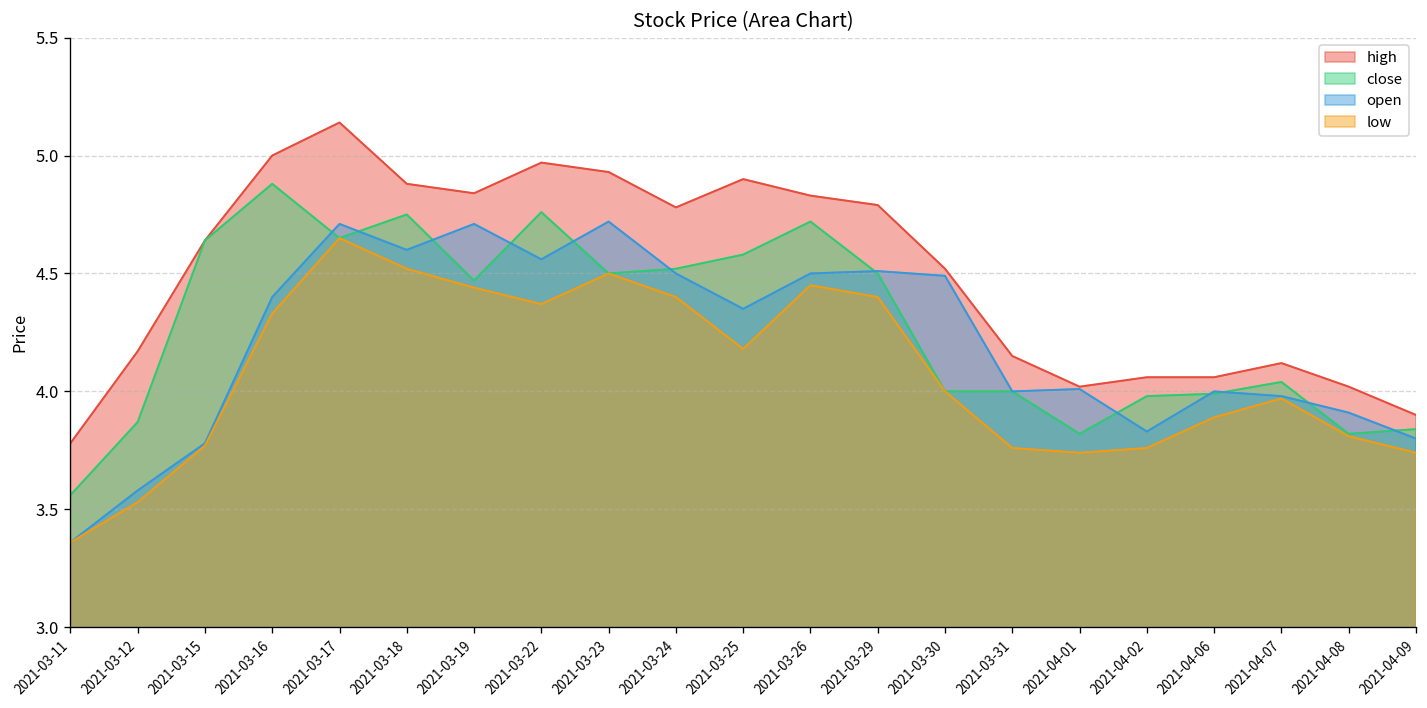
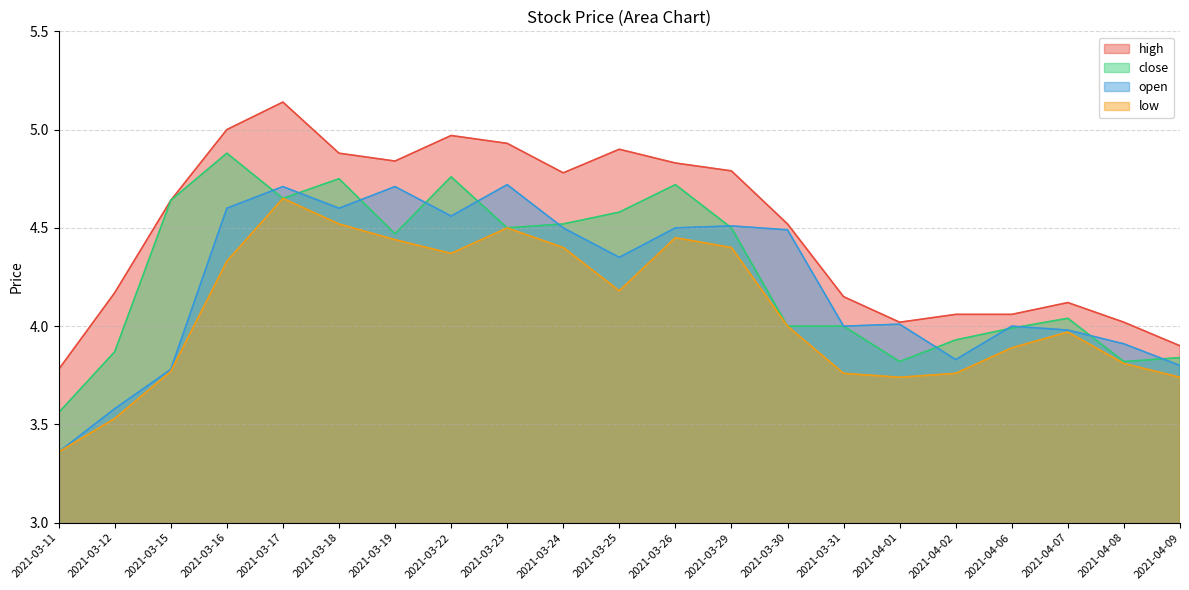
  {
    "high": {
      "2021-03-11": 3.78,
      "2021-03-12": 4.17,
      "2021-03-16": 5.00,
      "2021-03-17": 5.14,
      "2021-03-18": 4.88,
      "2021-03-19": 4.84,
      "2021-03-22": 4.97,
      "2021-03-23": 4.93,
      "2021-03-24": 4.78,
      "2021-03-25": 4.90,
      "2021-03-26": 4.83,
      "2021-03-29": 4.79,
      "2021-03-30": 4.52,
      "2021-03-31": 4.15,
      "2021-04-02": 4.06,
      "2021-04-06": 4.06,
      "2021-04-07": 4.12,
      "2021-04-08": 4.02,
      "2021-04-09": 3.90
    },
    "close": {
      "2021-03-11": 3.56,
      "2021-03-12": 3.87,
      "2021-03-16": 4.88,
      "2021-03-18": 4.75,
      "2021-03-19": 4.47,
      "2021-03-22": 4.76,
      "2021-03-24": 4.52,
      "2021-03-25": 4.58,
      "2021-03-26": 4.72,
      "2021-04-01": 3.82,
-     "2021-04-02": 3.98,
+     "2021-04-02": 3.93,
      "2021-04-07": 4.04,
      "2021-04-09": 3.84
    },
    "open": {
      "2021-03-12": 3.58,
-     "2021-03-16": 4.4,
+     "2021-03-16": 4.6,
      "2021-03-17": 4.7,
      "2021-03-18": 4.6,
      "2021-03-19": 4.7,
      "2021-03-22": 4.56,
      "2021-03-23": 4.72,
      "2021-03-24": 4.5,
      "2021-03-25": 4.35,
      "2021-03-26": 4.5,
      "2021-03-30": 4.5,
      "2021-04-02": 3.83,
      "2021-04-08": 3.9,
      "2021-04-09": 3.8
    },
    "low": {
      "2021-03-12": 3.53,
      "2021-03-16": 4.33,
      "2021-03-18": 4.52,
      "2021-03-19": 4.44,
      "2021-03-22": 4.37,
      "2021-03-24": 4.40,
      "2021-03-25": 4.18,
      "2021-03-26": 4.45,
      "2021-03-29": 4.40,
      "2021-03-31": 3.76,
      "2021-04-01": 3.74,
      "2021-04-02": 3.76,
      "2021-04-06": 3.89,
      "2021-04-09": 3.74
    }
  }
